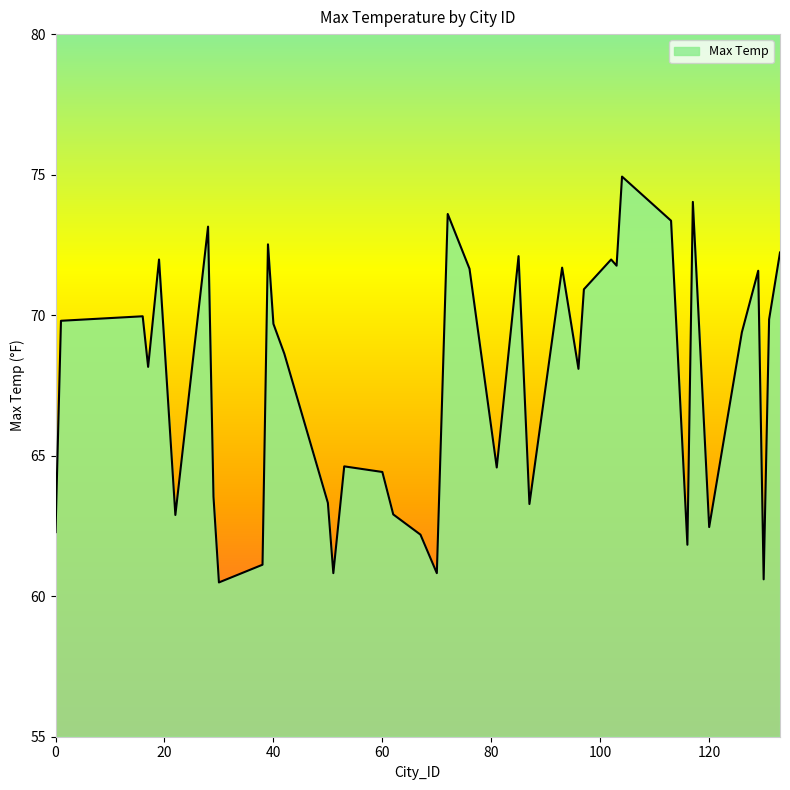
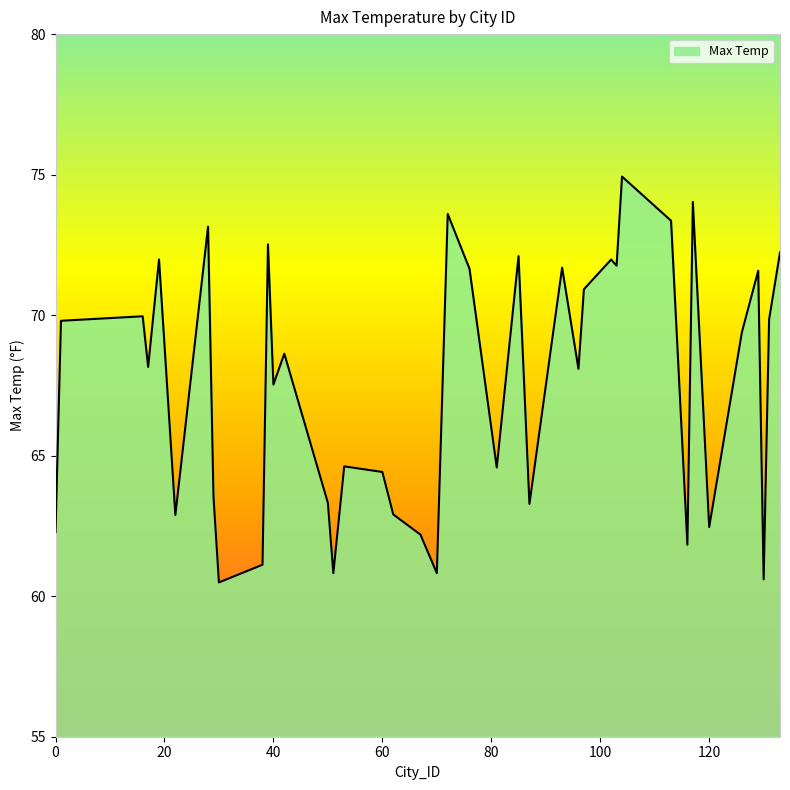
  {
    "0": 62.3,
-   "40": 69.7,
+   "40": 67.5,
    "60": 64.4,
    "120": 62.5
  }
